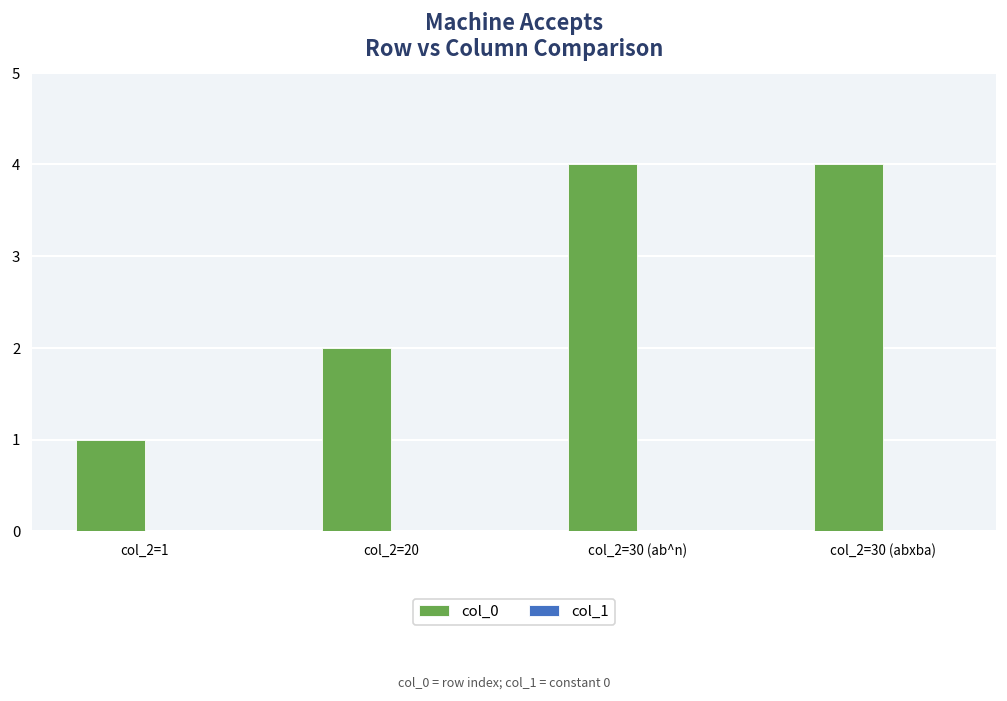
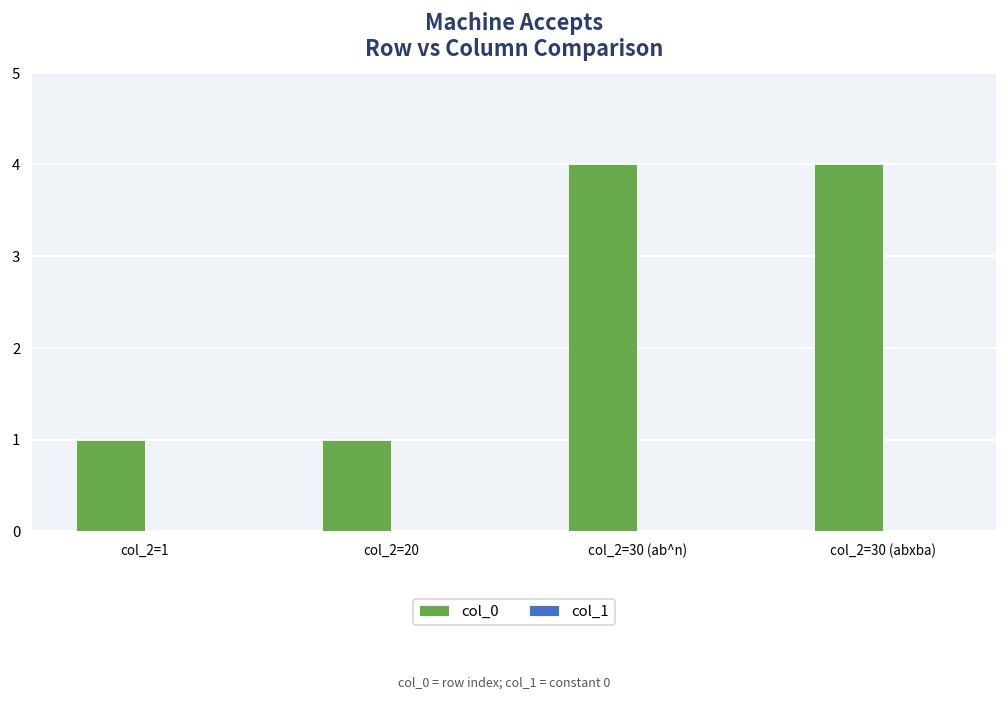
  {
    "col_0": {
      "col_2=1": 1,
-     "col_2=20": 2,
+     "col_2=20": 1,
      "col_2=30 (ab^n)": 4,
      "col_2=30 (abxba)": 4
    },
    "col_1": {
      "col_2=1": 0,
      "col_2=20": 0,
      "col_2=30 (ab^n)": 0,
      "col_2=30 (abxba)": 0
    }
  }
